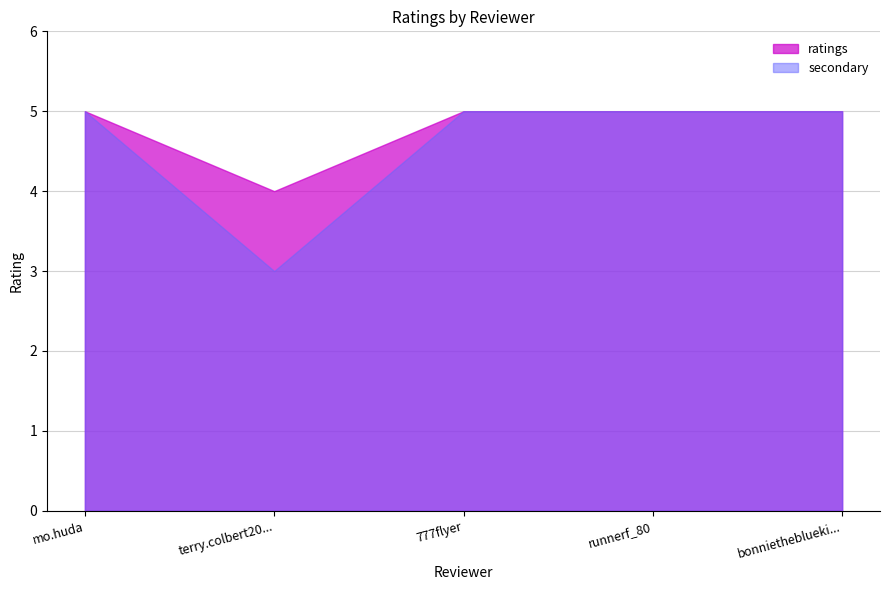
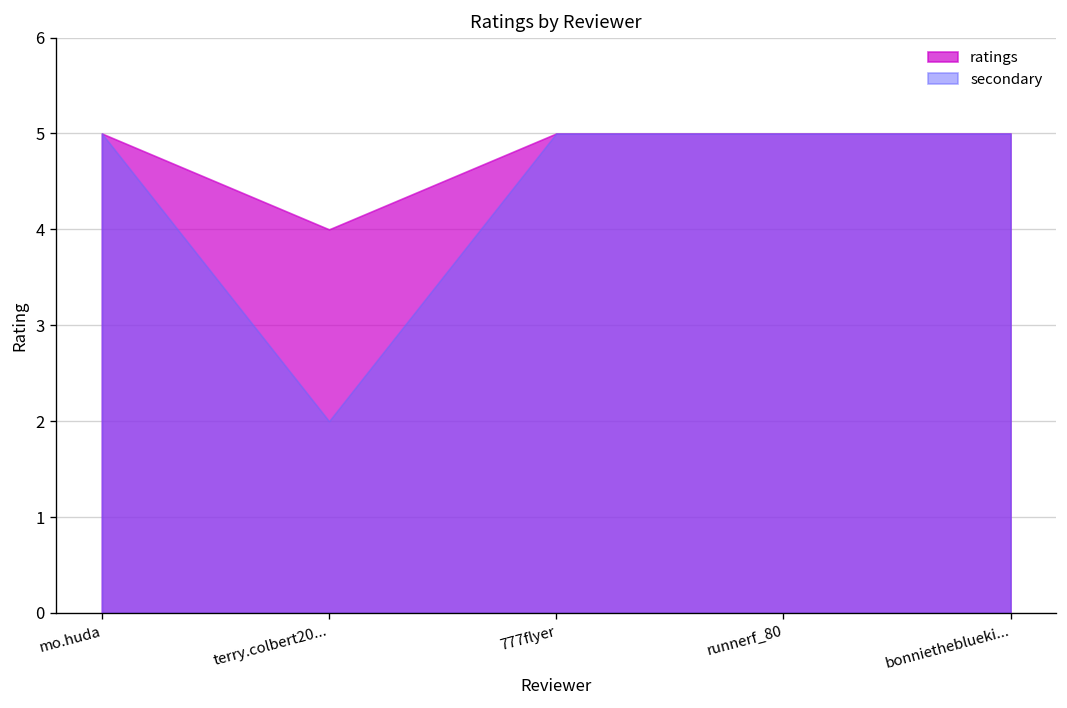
  {
    "ratings": {
      "terry.colbert20...": 4
    },
    "secondary": {
-     "terry.colbert20...": 3
+     "terry.colbert20...": 2
    }
  }
